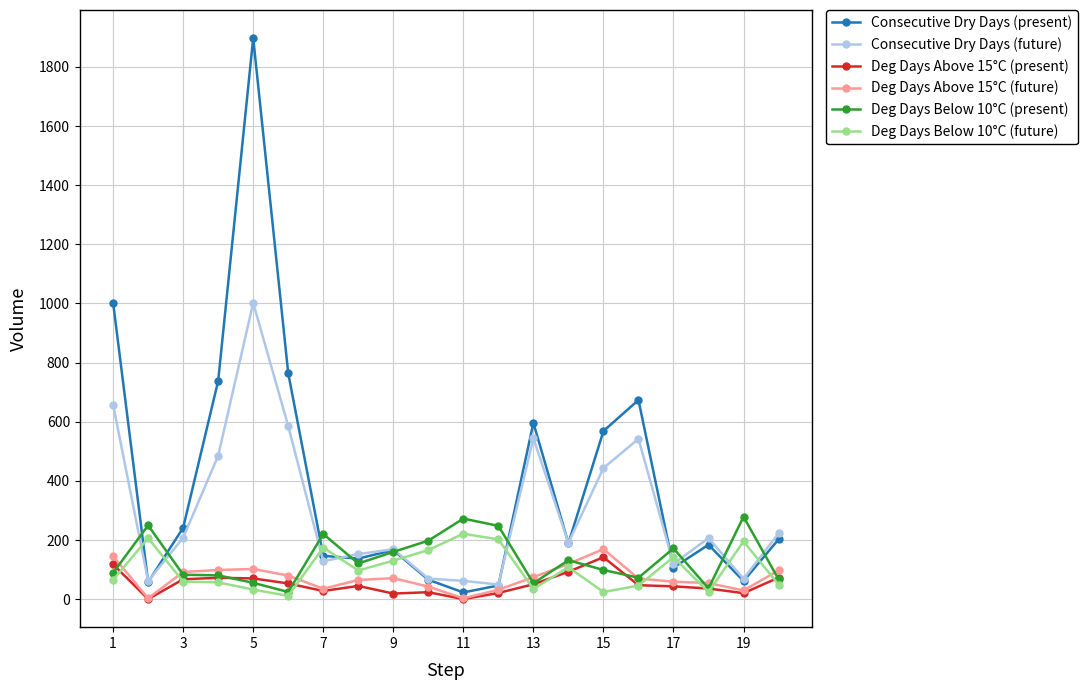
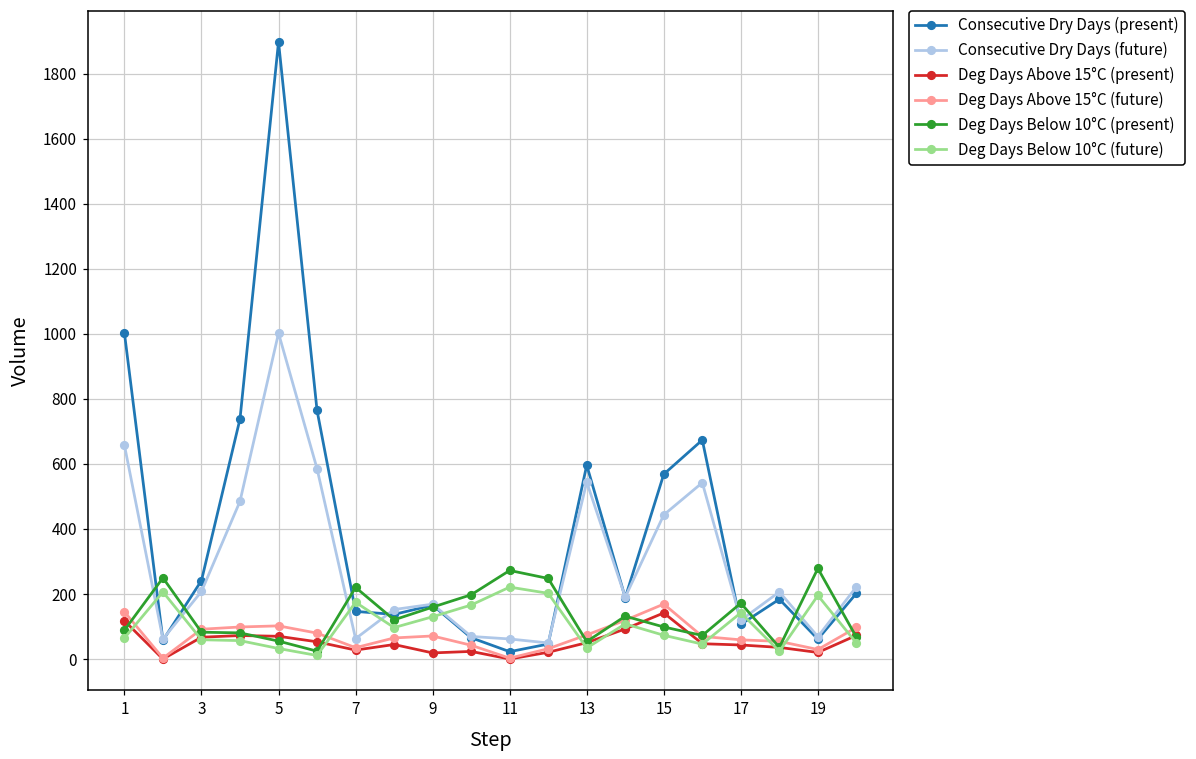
  {
    "Consecutive Dry Days (present)": {
      "1": 1000,
      "3": 240,
      "5": 1900,
      "7": 150,
      "11": 20,
      "13": 600,
      "15": 570,
      "17": 110
    },
    "Consecutive Dry Days (future)": {
      "1": 660,
      "3": 210,
      "5": 1000,
-     "7": 130,
+     "7": 60,
      "11": 60,
      "13": 540,
      "15": 440,
      "17": 120
    },
    "Deg Days Above 15°C (present)": {
      "1": 120,
      "5": 70,
      "9": 20,
      "15": 140,
      "17": 40,
      "19": 20
    },
    "Deg Days Above 15°C (future)": {
      "1": 150,
      "3": 90,
      "5": 100,
      "9": 70,
      "13": 70,
      "15": 170,
      "17": 60,
      "19": 30
    },
    "Deg Days Below 10°C (present)": {
      "1": 90,
      "3": 80,
      "5": 60,
      "7": 220,
      "11": 270,
      "15": 100,
      "17": 170,
      "19": 280
    },
    "Deg Days Below 10°C (future)": {
      "1": 60,
      "5": 30,
      "7": 170,
      "9": 130,
      "11": 220,
      "13": 30,
-     "15": 20,
+     "15": 70,
      "17": 140,
      "19": 200
    }
  }
